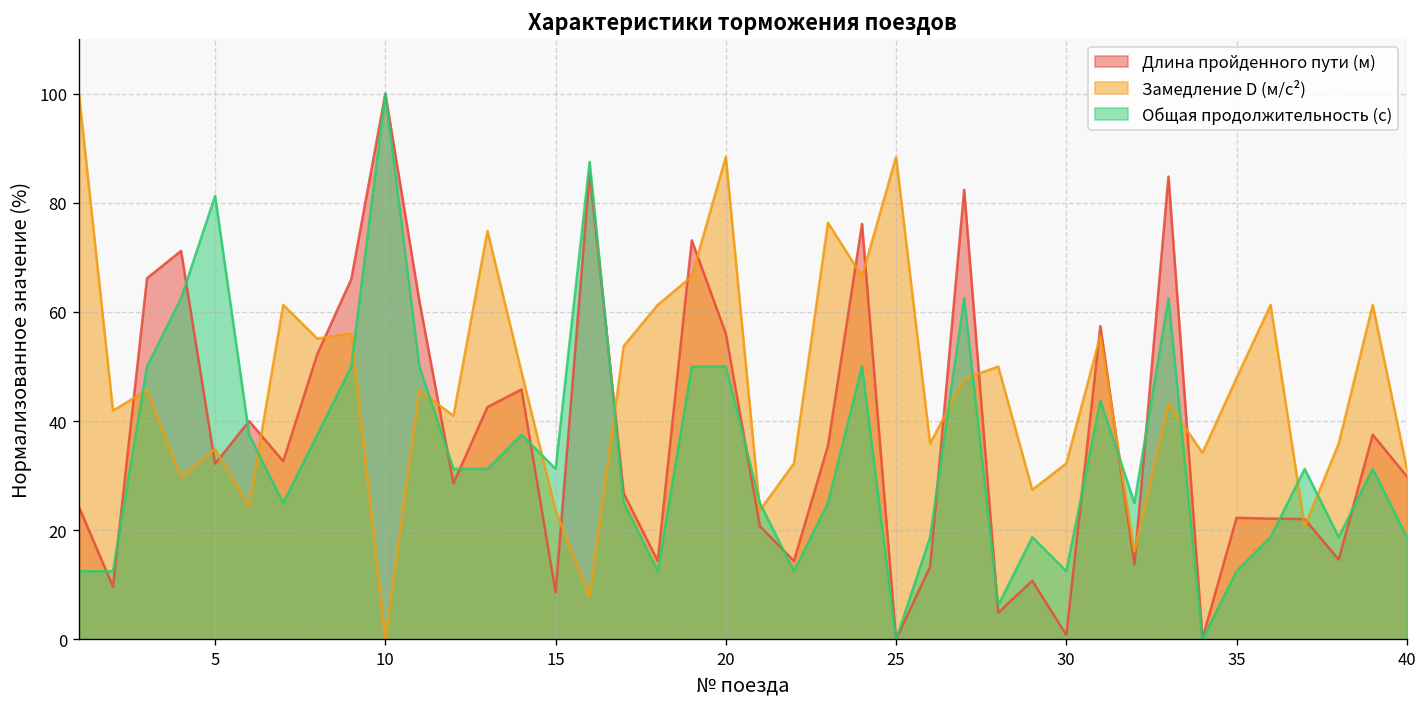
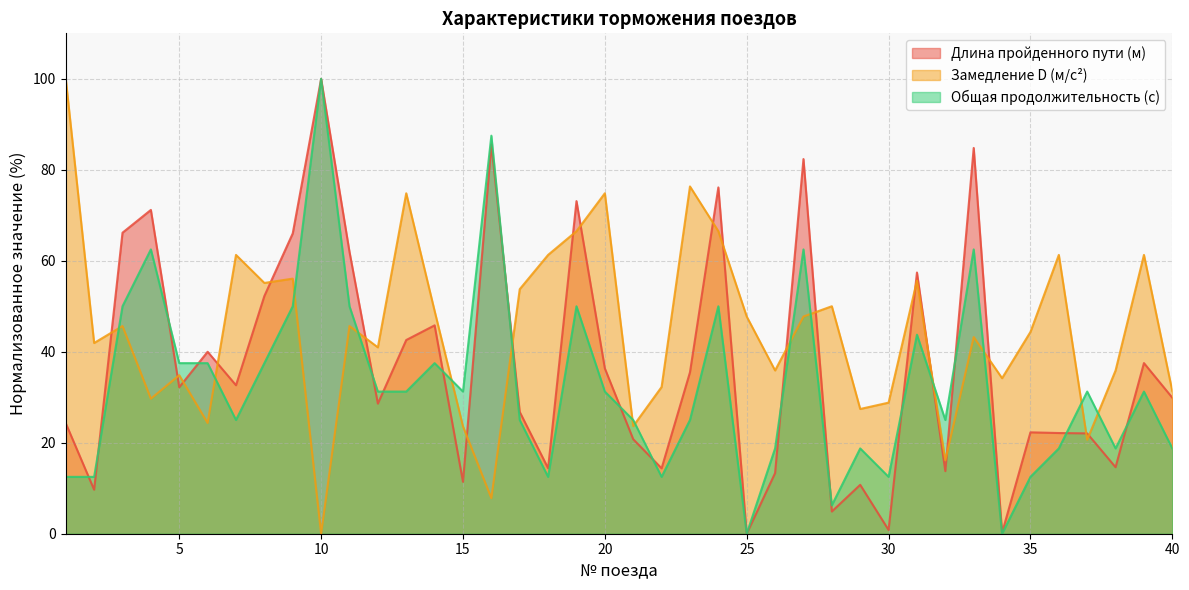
  {
    "Длина пройденного пути (м)": {
      "5": 32,
-     "15": 9,
-     "20": 56,
+     "15": 11,
+     "20": 36,
      "30": 1,
      "35": 22,
      "40": 30
    },
    "Замедление D (м/с²)": {
      "5": 35,
      "10": 0,
      "15": 24,
-     "20": 88,
-     "25": 88,
-     "30": 32,
-     "35": 48,
+     "20": 75,
+     "25": 48,
+     "30": 29,
+     "35": 44,
      "40": 31
    },
    "Общая продолжительность (с)": {
-     "5": 81,
+     "5": 38,
      "15": 31,
-     "20": 50,
+     "20": 31,
      "30": 13,
      "35": 13,
      "40": 19
    }
  }
